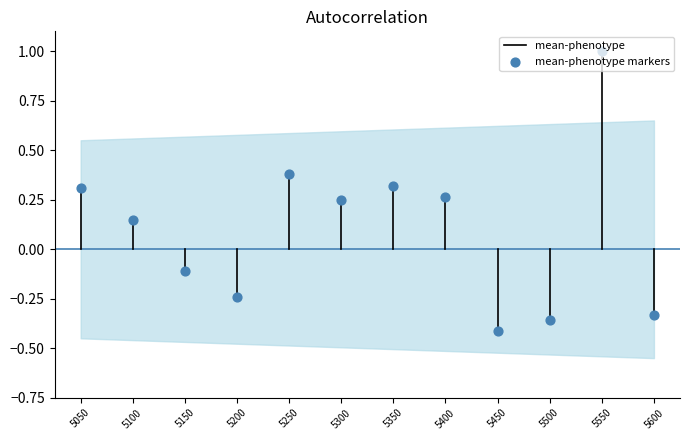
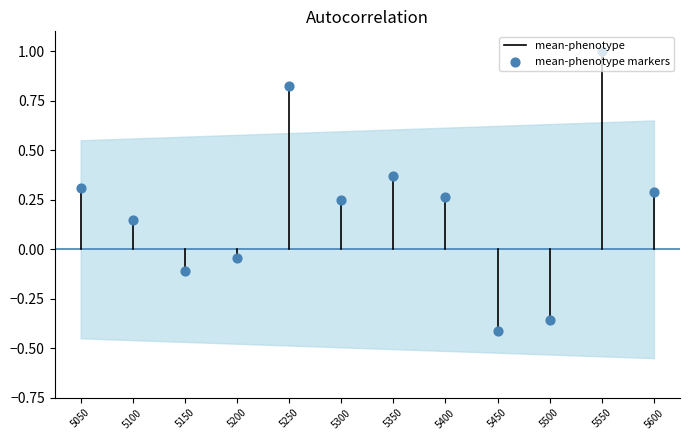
  {
    "mean-phenotype markers": {
-     "5200": -0.24,
-     "5250": 0.38,
-     "5350": 0.32,
-     "5600": -0.33
+     "5200": -0.04,
+     "5250": 0.82,
+     "5350": 0.37,
+     "5600": 0.29
    }
  }
